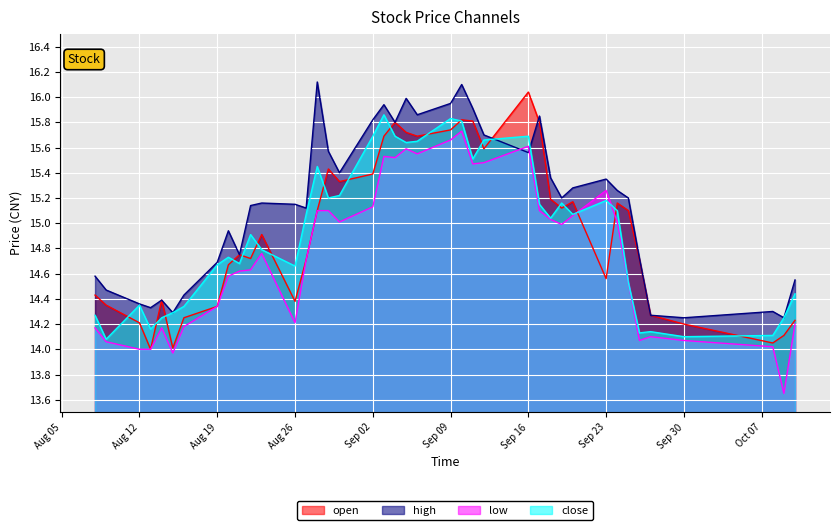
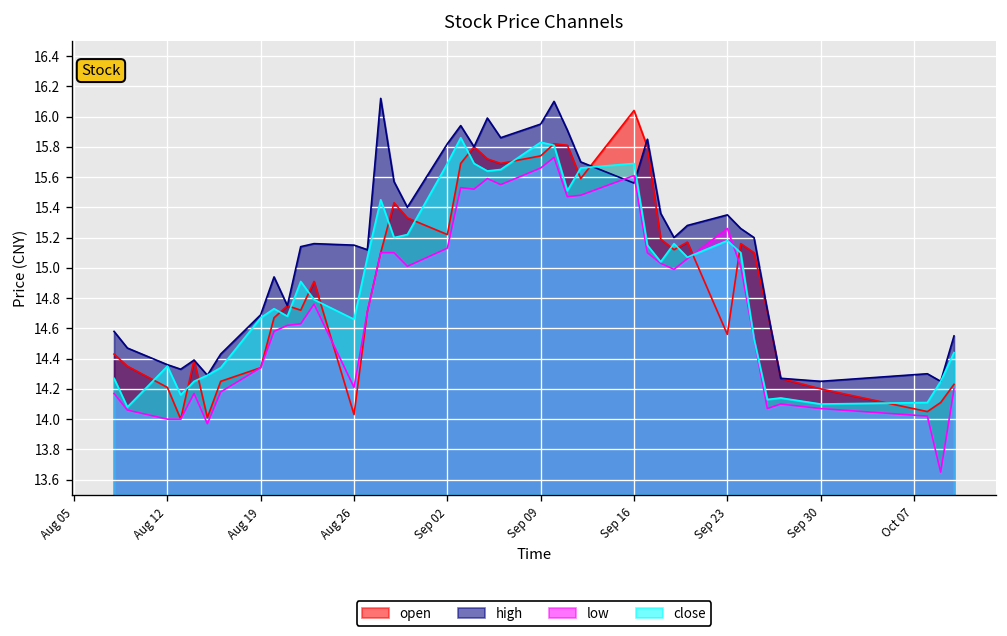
  {
    "open": {
      "Aug 12": 14.21,
-     "Aug 26": 14.38,
-     "Sep 02": 15.39,
+     "Aug 26": 14.03,
+     "Sep 02": 15.22,
      "Sep 09": 15.74,
      "Sep 16": 16.04,
      "Sep 23": 14.56,
      "Sep 30": 14.20
    },
    "high": {
      "Aug 19": 14.69,
      "Aug 26": 15.15,
      "Sep 02": 15.82,
      "Sep 09": 15.95,
      "Sep 16": 15.56,
      "Sep 23": 15.35,
      "Sep 30": 14.25
    },
    "low": {
      "Aug 12": 14.00,
      "Aug 26": 14.21,
      "Sep 02": 15.13,
      "Sep 09": 15.66,
      "Sep 16": 15.61,
      "Sep 23": 15.26,
      "Sep 30": 14.07
    },
    "close": {
      "Aug 19": 14.67,
      "Aug 26": 14.66,
      "Sep 02": 15.69,
      "Sep 09": 15.83,
      "Sep 16": 15.69,
      "Sep 23": 15.18,
      "Sep 30": 14.10
    }
  }
